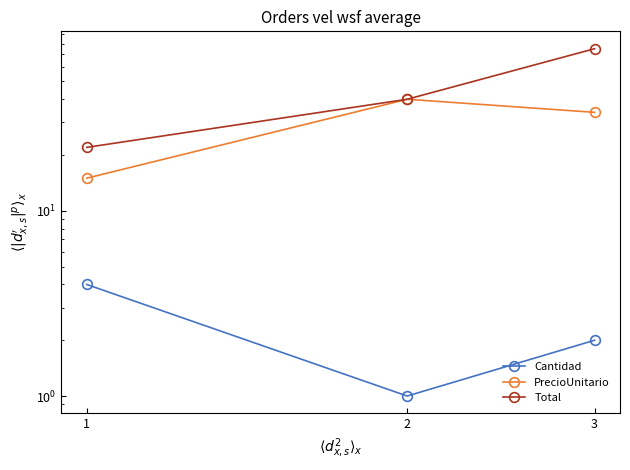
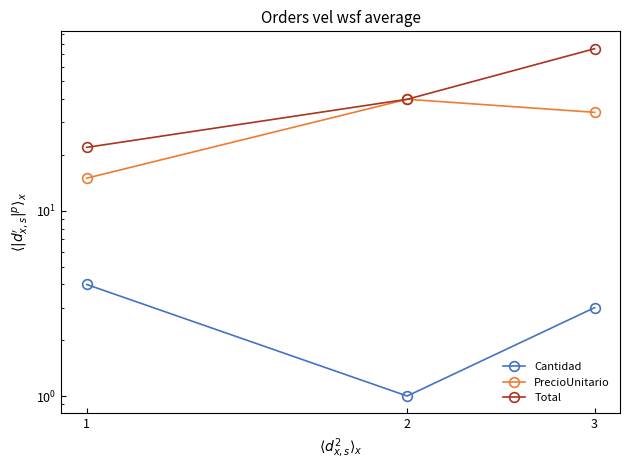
  {
    "Cantidad": {
      "1": 4,
      "2": 1,
-     "3": 2
+     "3": 3
    },
    "PrecioUnitario": {
      "1": 15,
      "3": 34
    },
    "Total": {
      "1": 22,
      "3": 75
    }
  }
